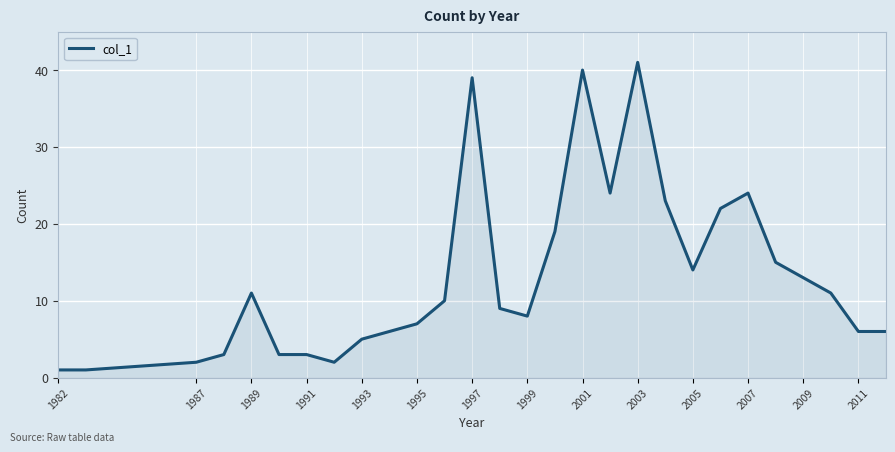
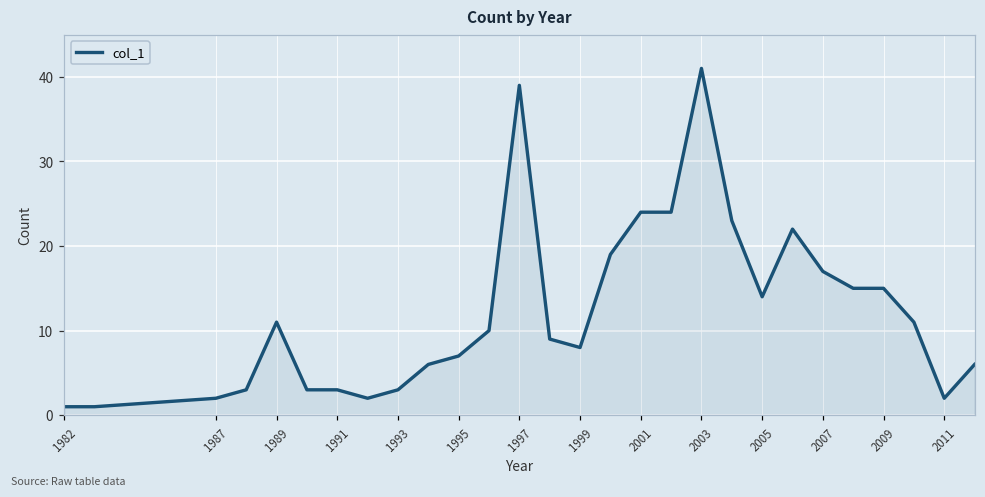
  {
    "1982": 1,
    "1987": 2,
    "1989": 11,
    "1991": 3,
-   "1993": 5,
+   "1993": 3,
    "1995": 7,
    "1997": 39,
    "1999": 8,
-   "2001": 40,
+   "2001": 24,
    "2003": 41,
    "2005": 14,
-   "2007": 24,
-   "2009": 13,
-   "2011": 6
+   "2007": 17,
+   "2009": 15,
+   "2011": 2
  }
